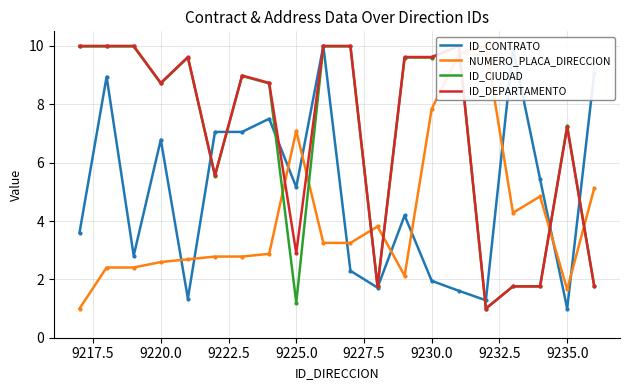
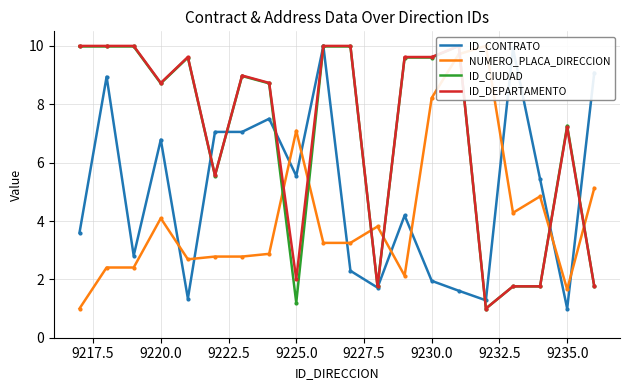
  {
    "ID_CONTRATO": {
      "9220.0": 6.8,
-     "9225.0": 5.2,
+     "9225.0": 5.5,
      "9230.0": 1.9,
      "9235.0": 1.0
    },
    "NUMERO_PLACA_DIRECCION": {
-     "9220.0": 2.6,
+     "9220.0": 4.1,
      "9225.0": 7.1,
-     "9230.0": 7.8,
+     "9230.0": 8.2,
      "9235.0": 1.7
    },
    "ID_CIUDAD": {
      "9225.0": 1.2
    },
    "ID_DEPARTAMENTO": {
-     "9225.0": 2.9
+     "9225.0": 2.0
    }
  }
